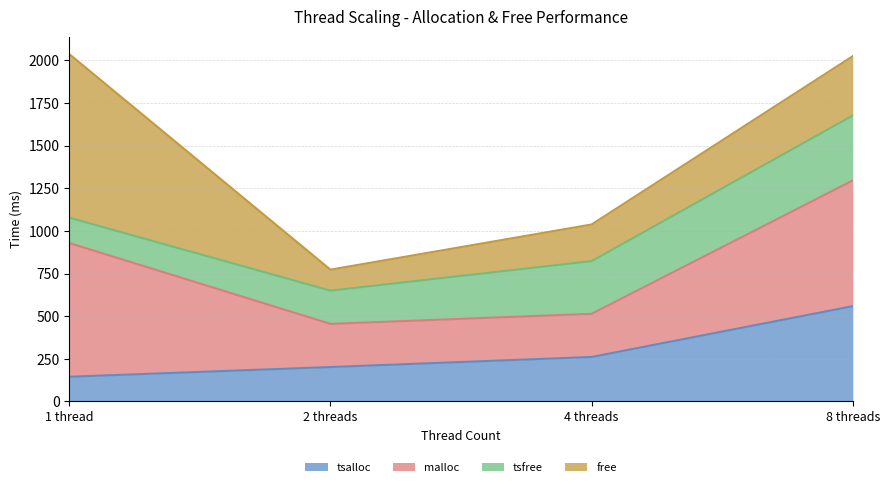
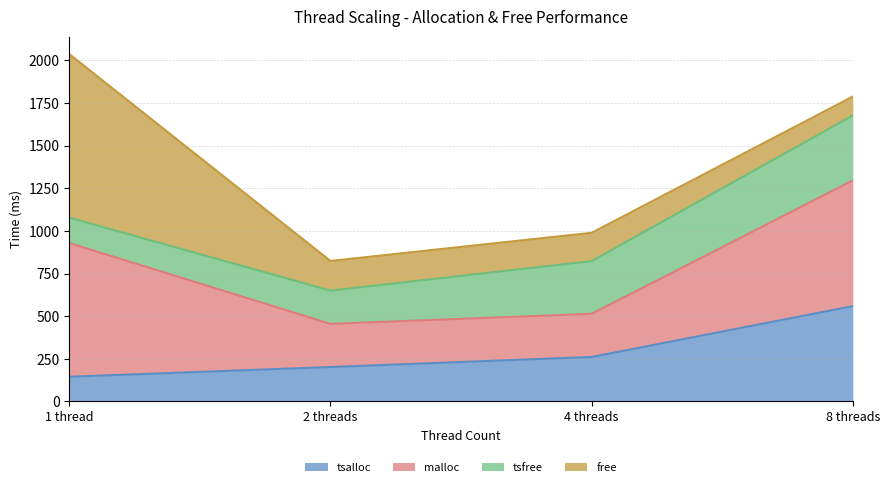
  {
    "tsalloc": {
      "1 thread": 150,
      "2 threads": 200,
      "4 threads": 260,
      "8 threads": 560
    },
    "malloc": {
      "1 thread": 780,
      "2 threads": 250,
      "4 threads": 250,
      "8 threads": 740
    },
    "tsfree": {
      "1 thread": 150,
      "2 threads": 200,
      "4 threads": 310,
      "8 threads": 380
    },
    "free": {
      "1 thread": 960,
-     "2 threads": 120,
-     "4 threads": 220,
-     "8 threads": 350
+     "2 threads": 170,
+     "4 threads": 170,
+     "8 threads": 110
    }
  }
